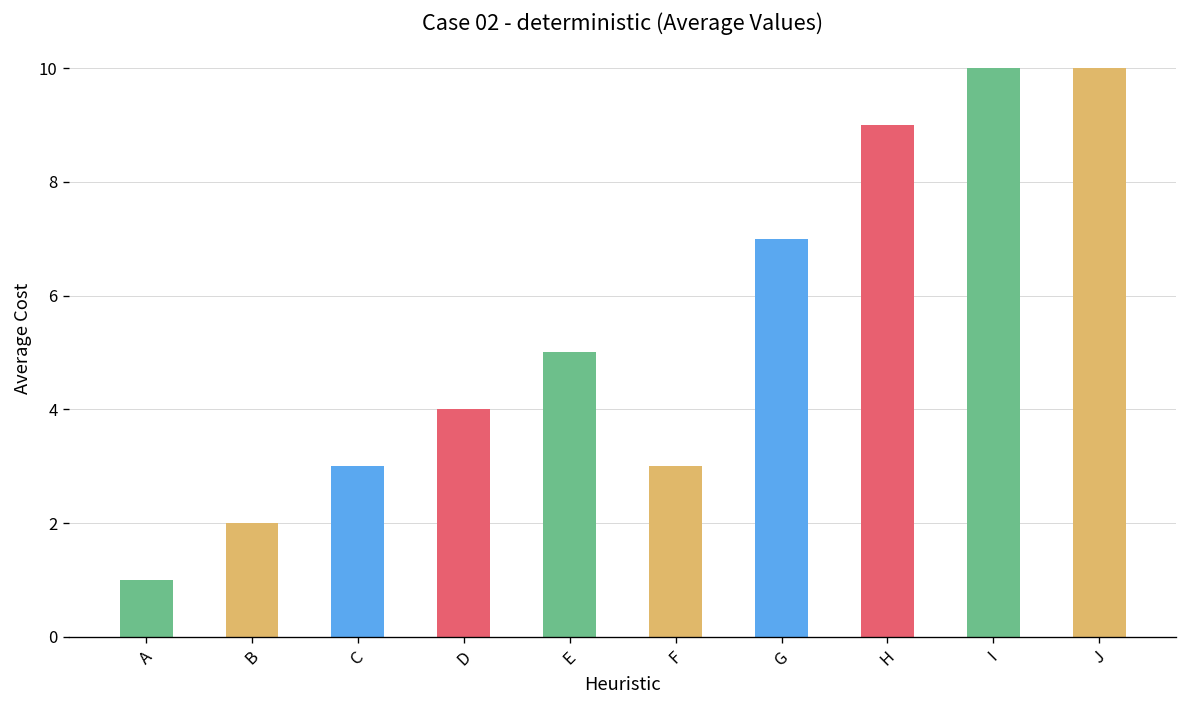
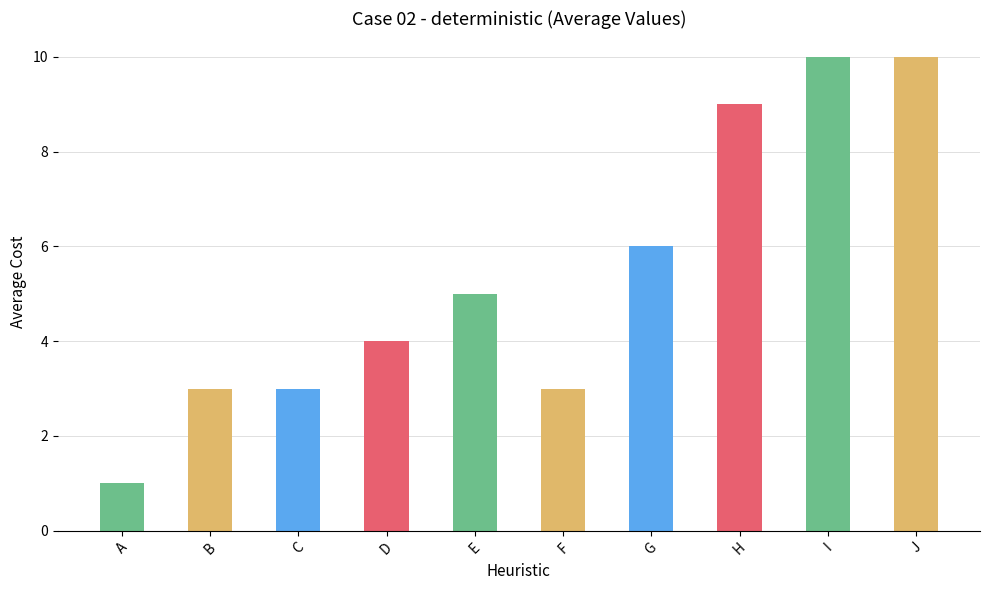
  {
    "A": 1,
-   "B": 2,
+   "B": 3,
    "C": 3,
    "D": 4,
    "E": 5,
    "F": 3,
-   "G": 7,
+   "G": 6,
    "H": 9,
    "I": 10,
    "J": 10
  }
